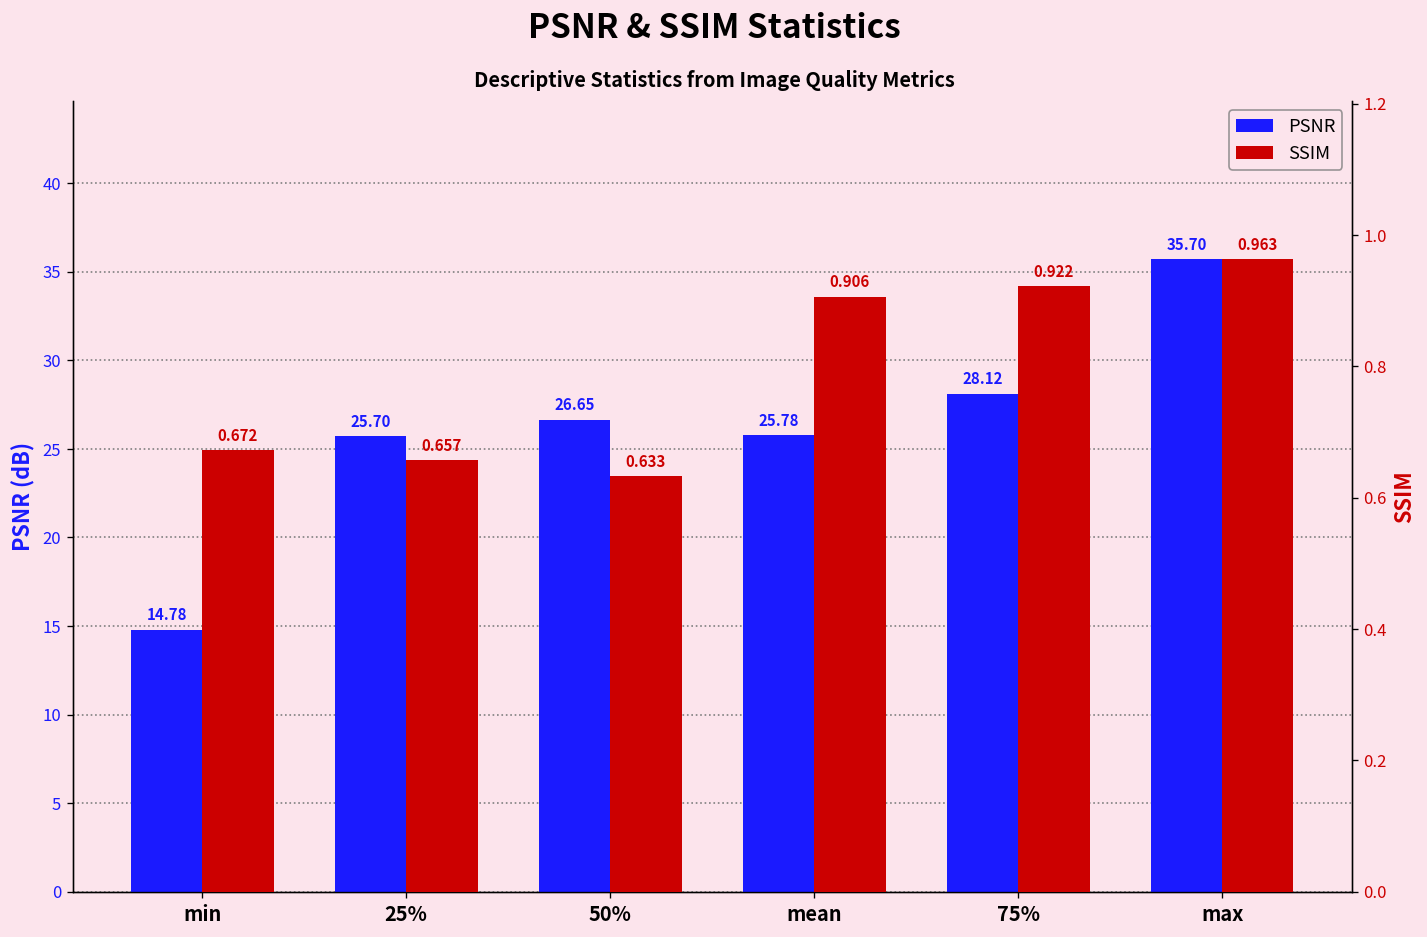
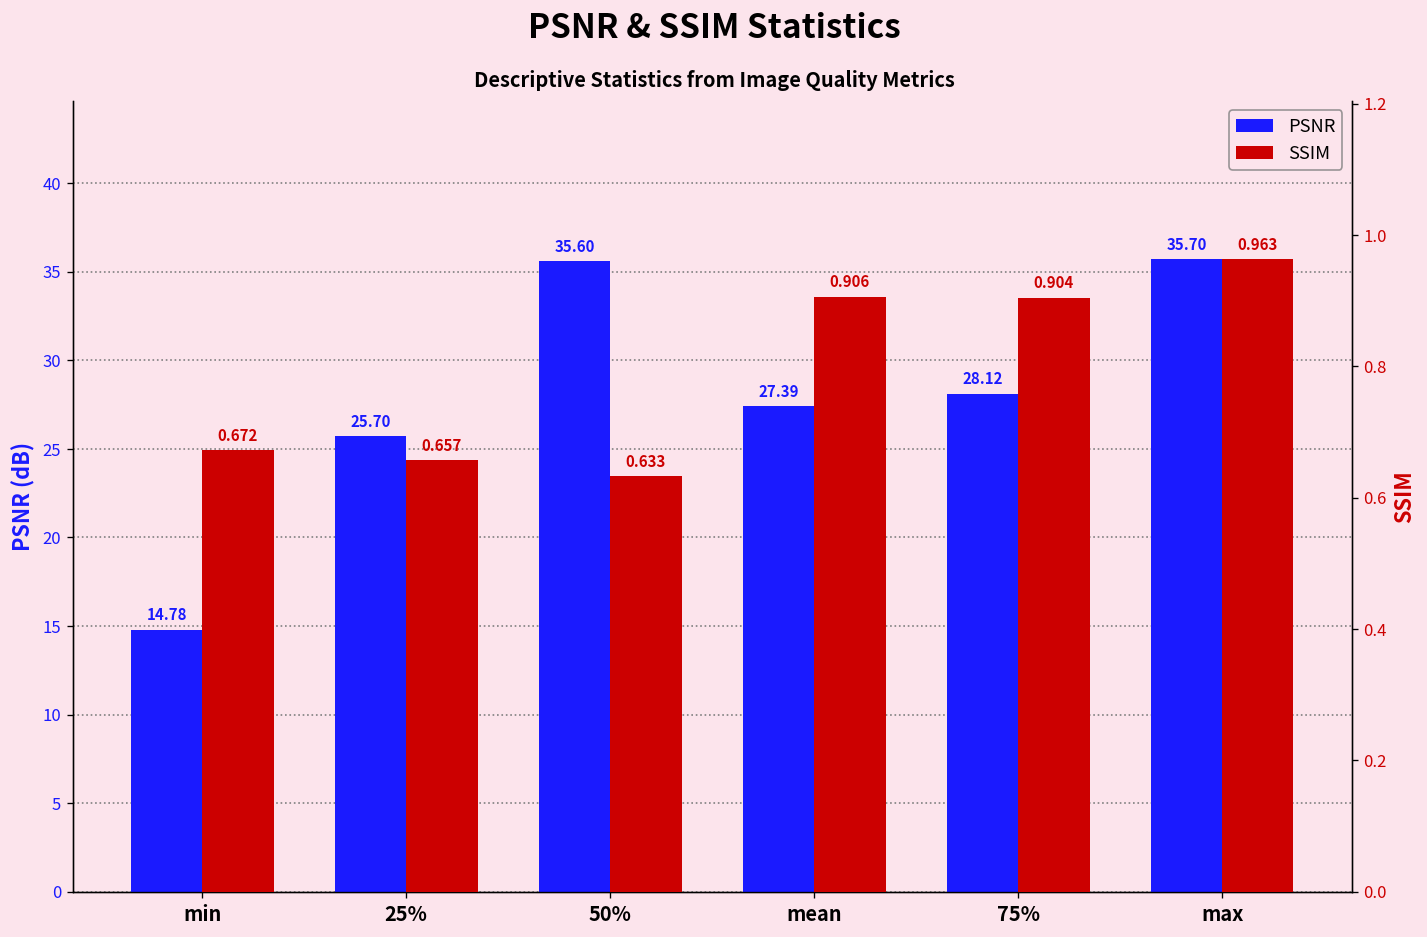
  {
    "PSNR": {
      "min": 14.78,
      "25%": 25.70,
-     "50%": 26.65,
-     "mean": 25.78,
+     "50%": 35.60,
+     "mean": 27.39,
      "75%": 28.12,
      "max": 35.70
    },
    "SSIM": {
      "min": 0.672,
      "25%": 0.657,
      "50%": 0.633,
      "mean": 0.906,
-     "75%": 0.922,
+     "75%": 0.904,
      "max": 0.963
    }
  }
